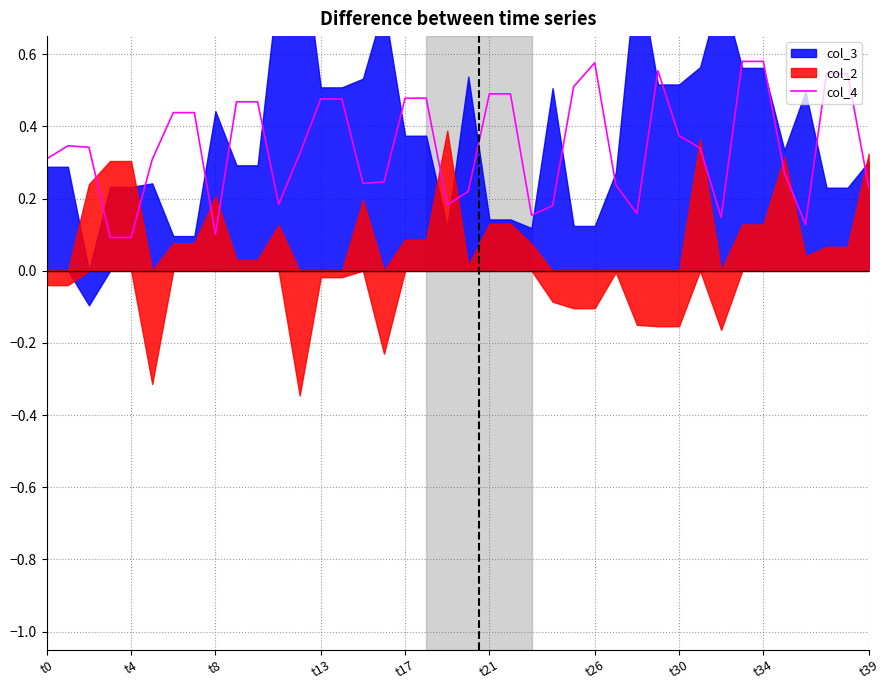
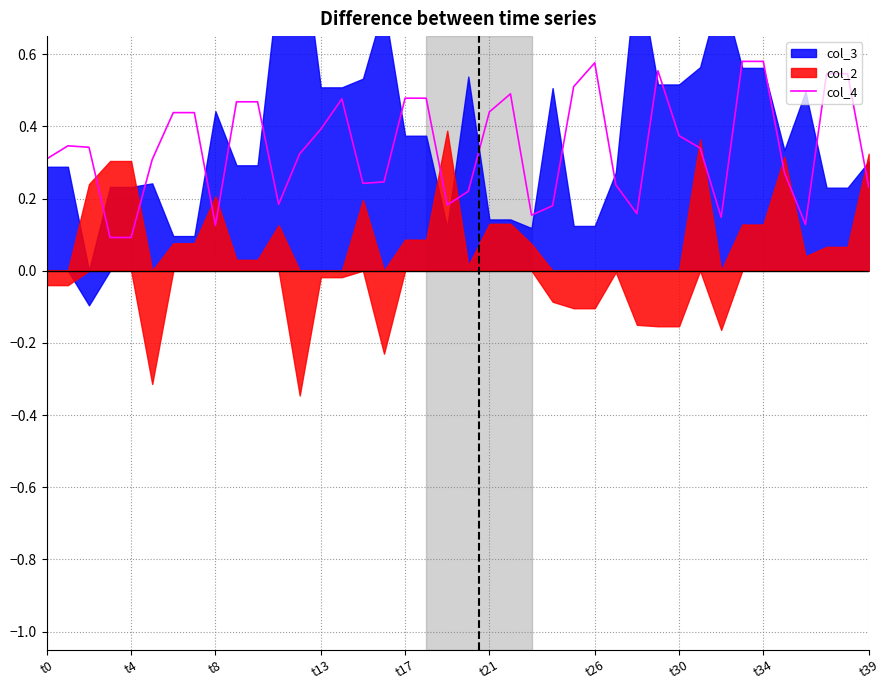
  {
    "col_4": {
      "t0": 0.31,
      "t4": 0.09,
-     "t8": 0.10,
-     "t13": 0.48,
+     "t8": 0.13,
+     "t13": 0.39,
      "t17": 0.48,
-     "t21": 0.49,
+     "t21": 0.44,
      "t26": 0.58,
      "t30": 0.37,
      "t34": 0.58,
      "t39": 0.23
    },
    "col_2": {
      "t4": 0.30,
      "t8": 0.21,
      "t17": 0.09,
      "t21": 0.13,
      "t34": 0.13,
      "t39": 0.32
    }
  }
